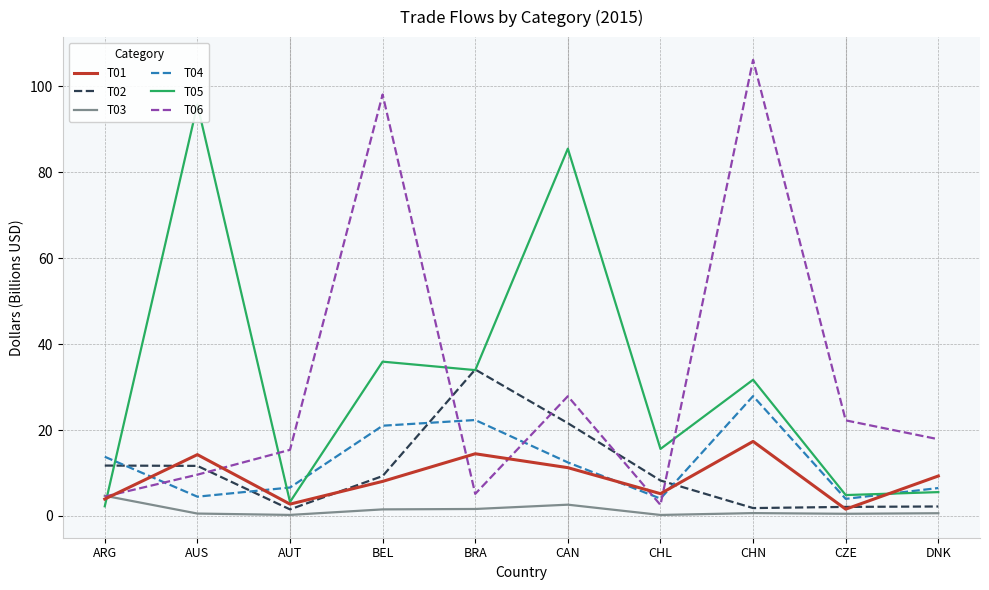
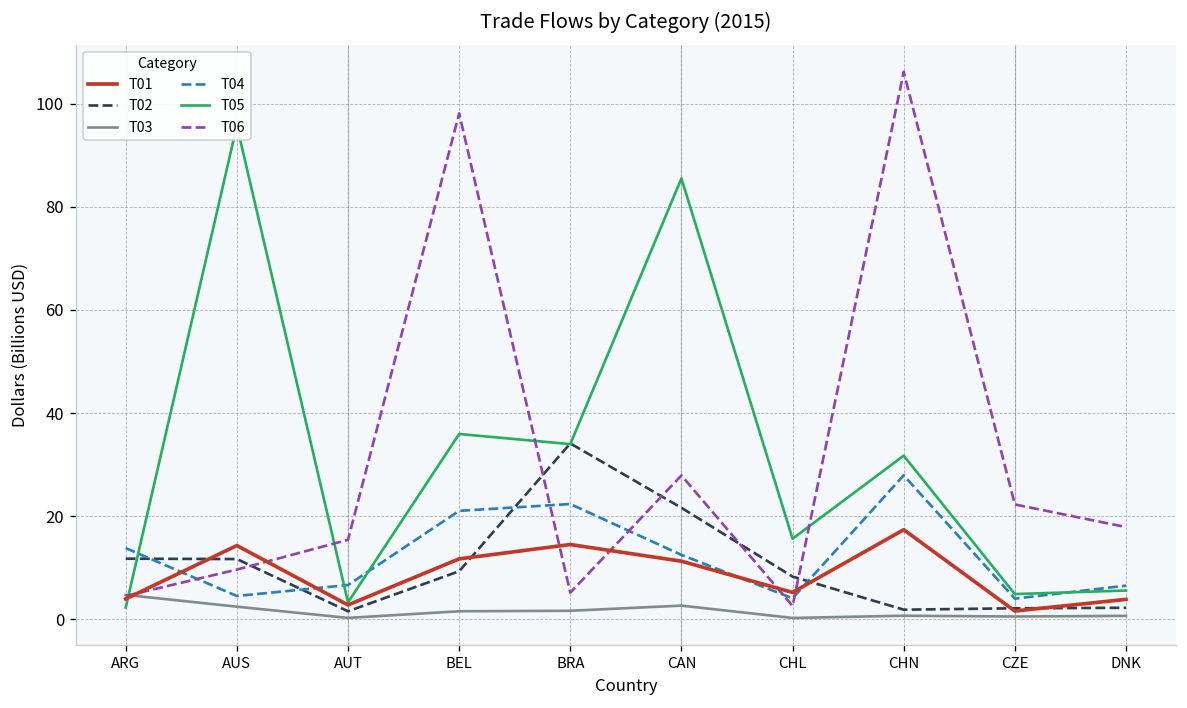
  {
    "T01": {
      "AUS": 14,
-     "BEL": 8,
+     "BEL": 12,
      "BRA": 14,
      "CAN": 11,
      "CHL": 5,
      "CHN": 17,
-     "DNK": 9
+     "DNK": 4
    },
    "T02": {
      "ARG": 12,
      "AUS": 12,
      "AUT": 2,
      "BEL": 9,
      "CAN": 22,
      "CHL": 8,
      "CHN": 2,
      "DNK": 2
    },
    "T03": {
-     "AUS": 1,
+     "AUS": 2,
      "AUT": 0,
      "BEL": 2,
      "BRA": 2,
      "CAN": 3,
      "CHL": 0,
      "CHN": 1,
      "CZE": 1,
      "DNK": 1
    },
    "T04": {
      "ARG": 14,
      "AUS": 4,
      "AUT": 7,
      "BEL": 21,
      "BRA": 22,
      "CAN": 12,
      "CHL": 4,
      "CHN": 28,
      "CZE": 4,
      "DNK": 7
    },
    "T05": {
      "ARG": 2,
      "BEL": 36,
      "CAN": 86,
      "CHL": 16,
      "CHN": 32,
      "CZE": 5,
      "DNK": 6
    },
    "T06": {
      "AUS": 10,
      "AUT": 15,
      "BEL": 98,
      "BRA": 5,
      "CAN": 28,
      "CHL": 3,
      "CHN": 106,
      "CZE": 22,
      "DNK": 18
    }
  }
